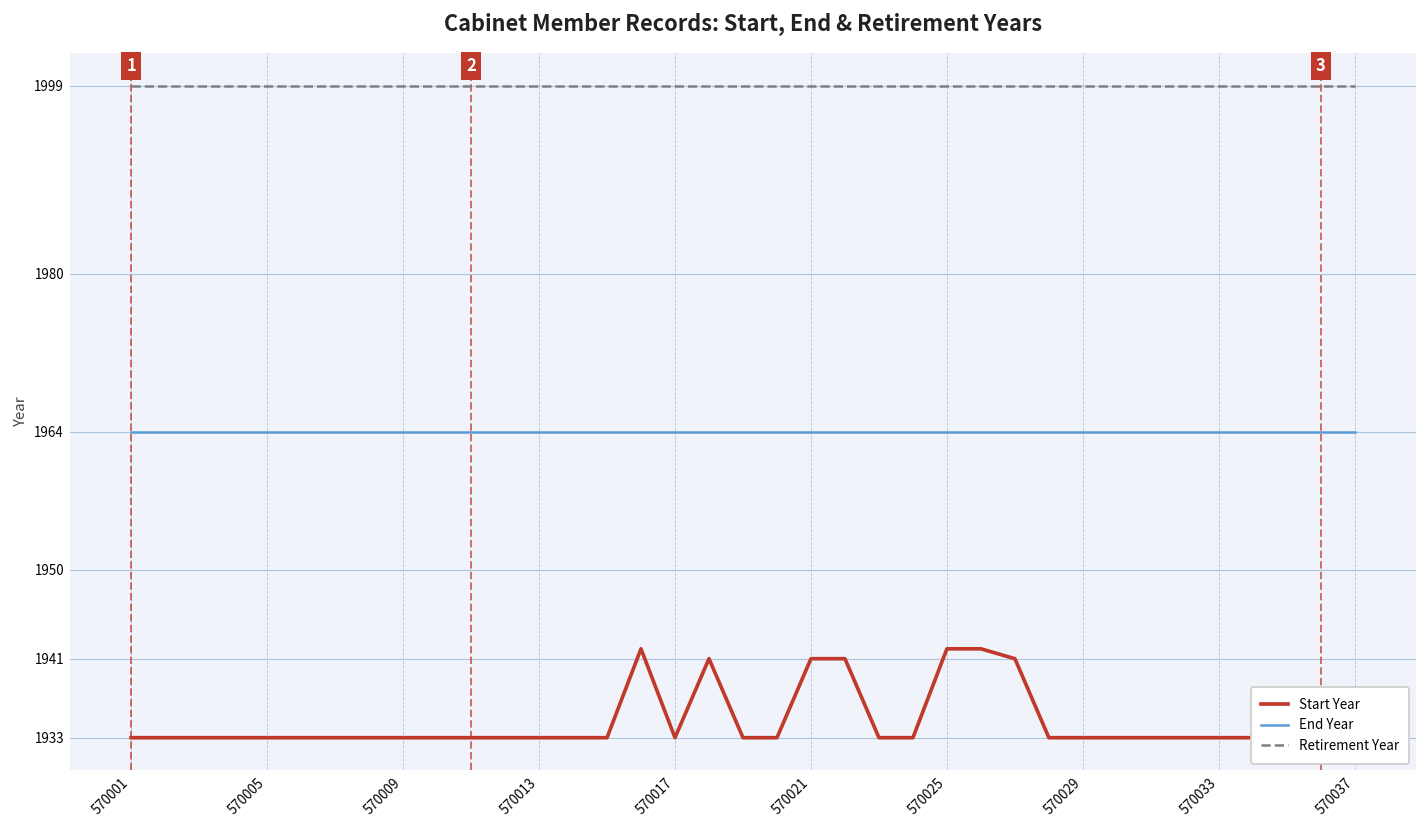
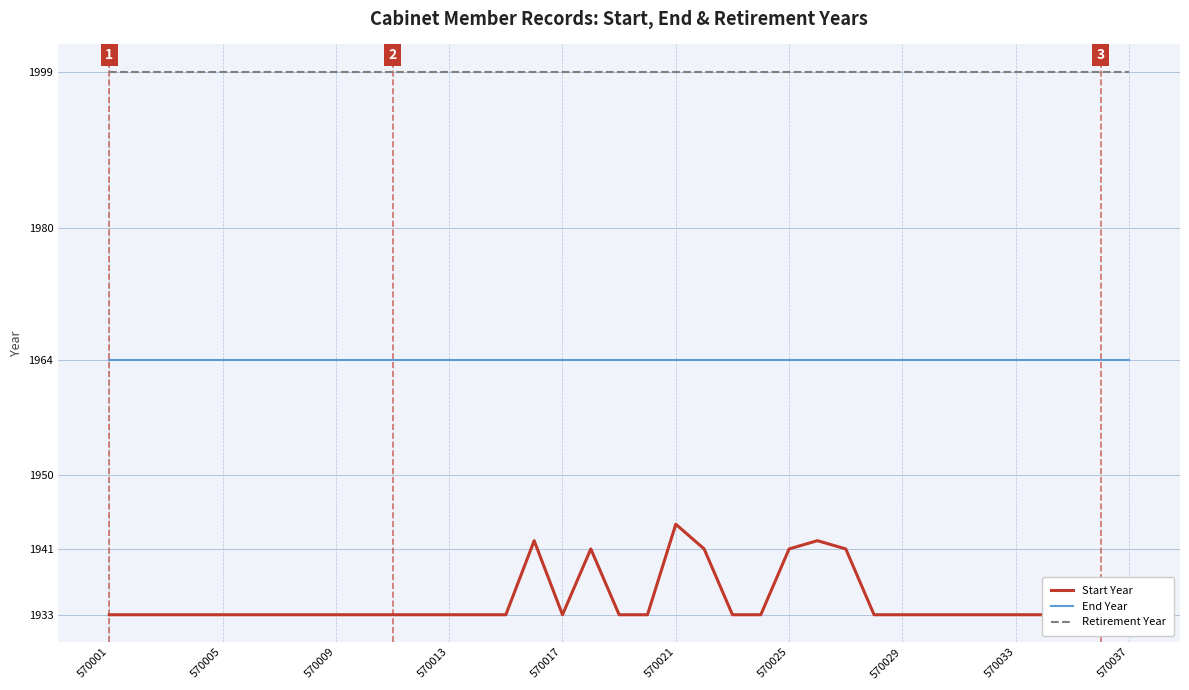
  {
    "Start Year": {
      "570001": 1933,
      "570005": 1933,
      "570009": 1933,
      "570013": 1933,
      "570017": 1933,
-     "570021": 1941,
-     "570025": 1942,
+     "570021": 1944,
+     "570025": 1941,
      "570029": 1933,
      "570033": 1933
    },
    "End Year": {
      "570001": 1964,
      "570005": 1964,
      "570009": 1964,
      "570013": 1964,
      "570017": 1964,
      "570021": 1964,
      "570025": 1964,
      "570029": 1964,
      "570033": 1964,
      "570037": 1964
    },
    "Retirement Year": {
      "570005": 1999,
      "570009": 1999,
      "570013": 1999,
      "570017": 1999,
      "570021": 1999,
      "570025": 1999,
      "570029": 1999,
      "570033": 1999,
      "570037": 1999
    }
  }
